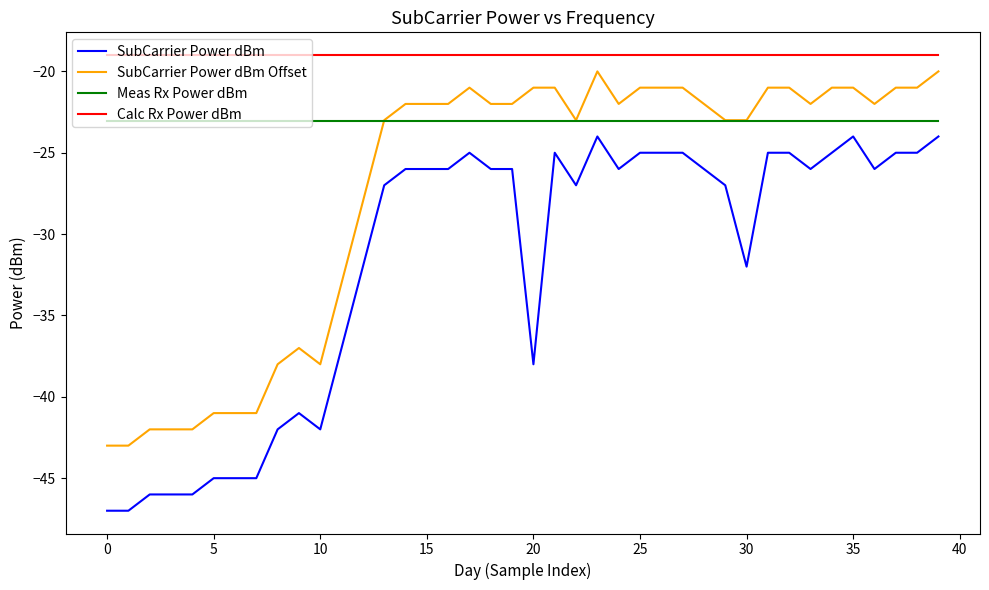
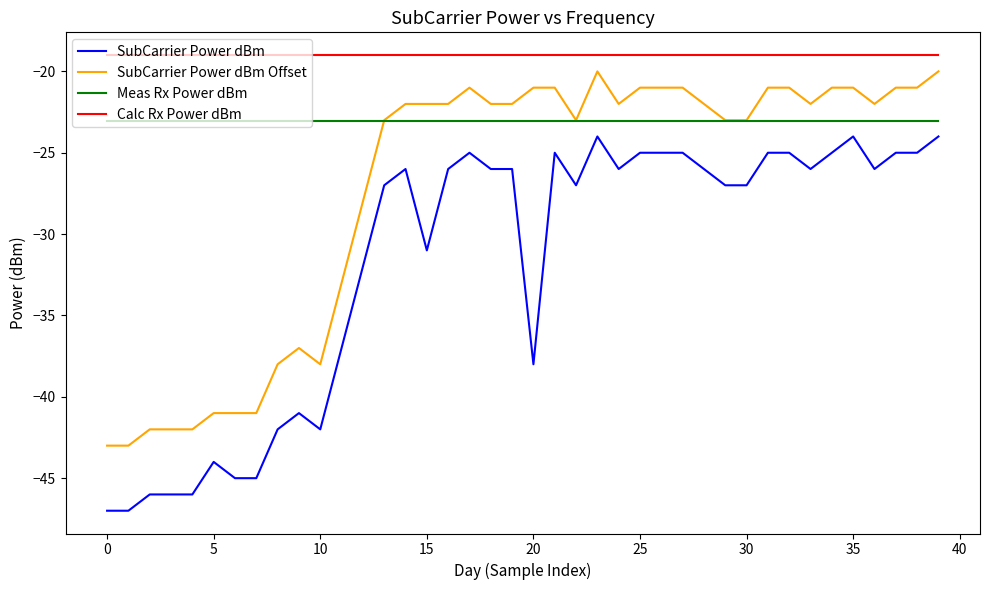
  {
    "SubCarrier Power dBm": {
      "0": -47,
-     "5": -45,
+     "5": -44,
      "10": -42,
-     "15": -26,
+     "15": -31,
      "20": -38,
      "25": -25,
-     "30": -32,
+     "30": -27,
      "35": -24
    },
    "SubCarrier Power dBm Offset": {
      "0": -43,
      "5": -41,
      "10": -38,
      "15": -22,
      "20": -21,
      "25": -21,
      "35": -21
    },
    "Meas Rx Power dBm": {
      "10": -23,
      "15": -23,
      "20": -23,
      "25": -23,
      "35": -23
    },
    "Calc Rx Power dBm": {
      "10": -19,
      "15": -19,
      "20": -19,
      "25": -19,
      "30": -19,
      "35": -19
    }
  }
